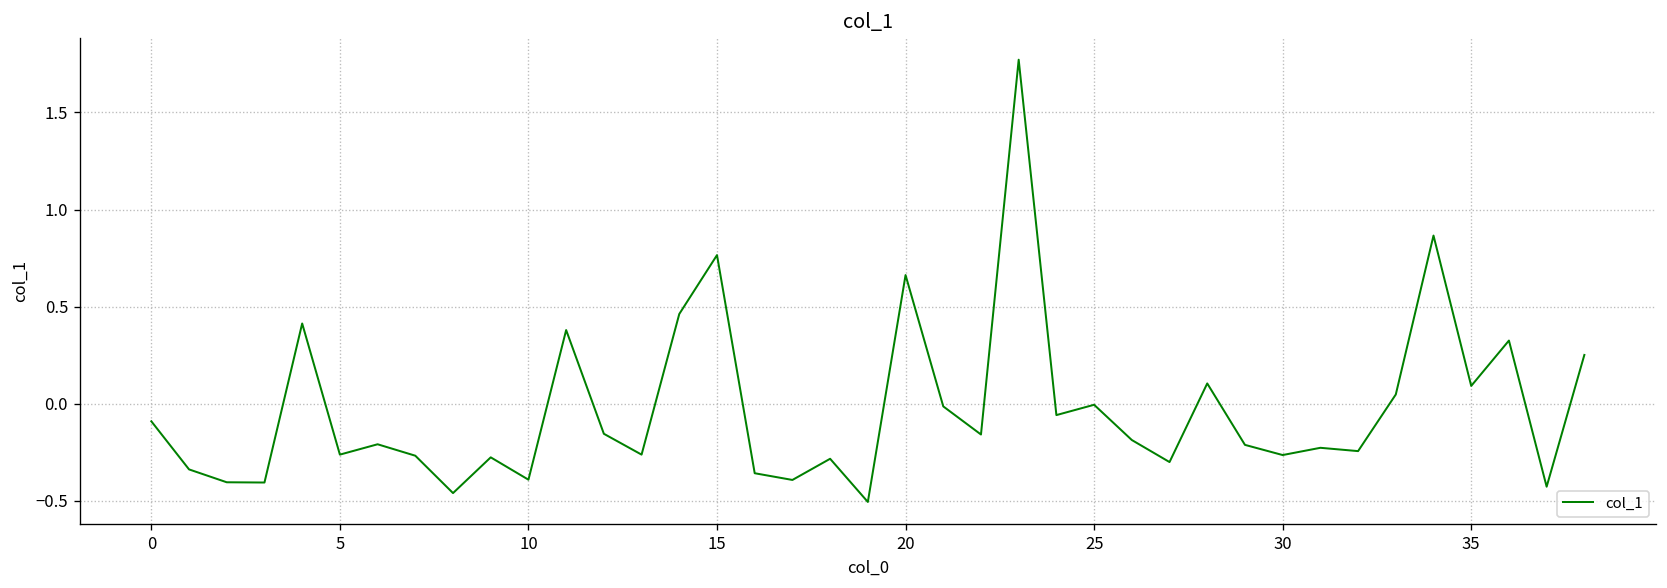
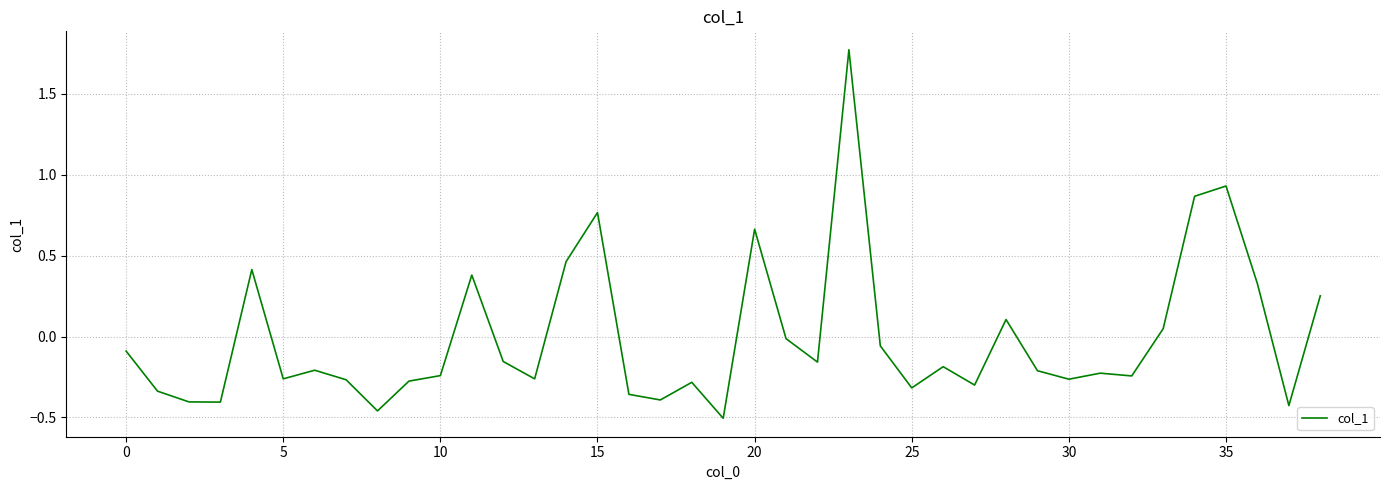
  {
    "0": -0.09,
    "5": -0.26,
-   "10": -0.39,
+   "10": -0.24,
    "15": 0.77,
    "20": 0.66,
-   "25": 0.00,
+   "25": -0.32,
    "30": -0.26,
-   "35": 0.09
+   "35": 0.93
  }
